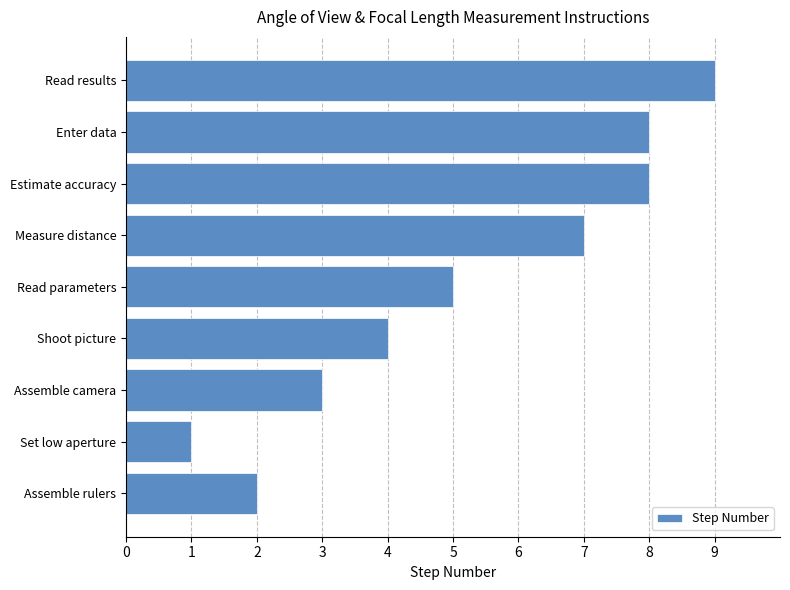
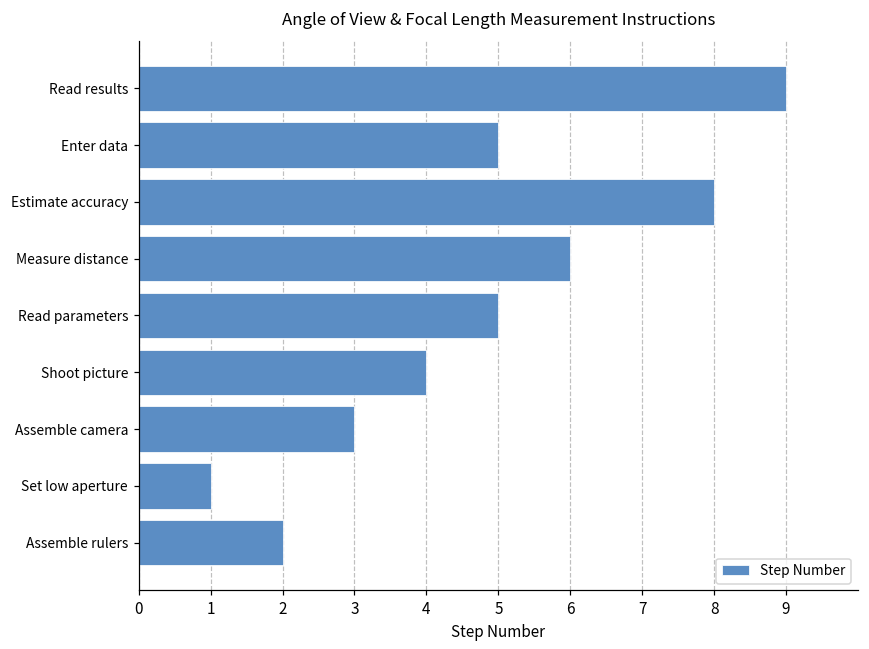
  {
    "Read results": 9,
-   "Enter data": 8,
+   "Enter data": 5,
    "Estimate accuracy": 8,
-   "Measure distance": 7,
+   "Measure distance": 6,
    "Read parameters": 5,
    "Shoot picture": 4,
    "Assemble camera": 3,
    "Set low aperture": 1,
    "Assemble rulers": 2
  }
